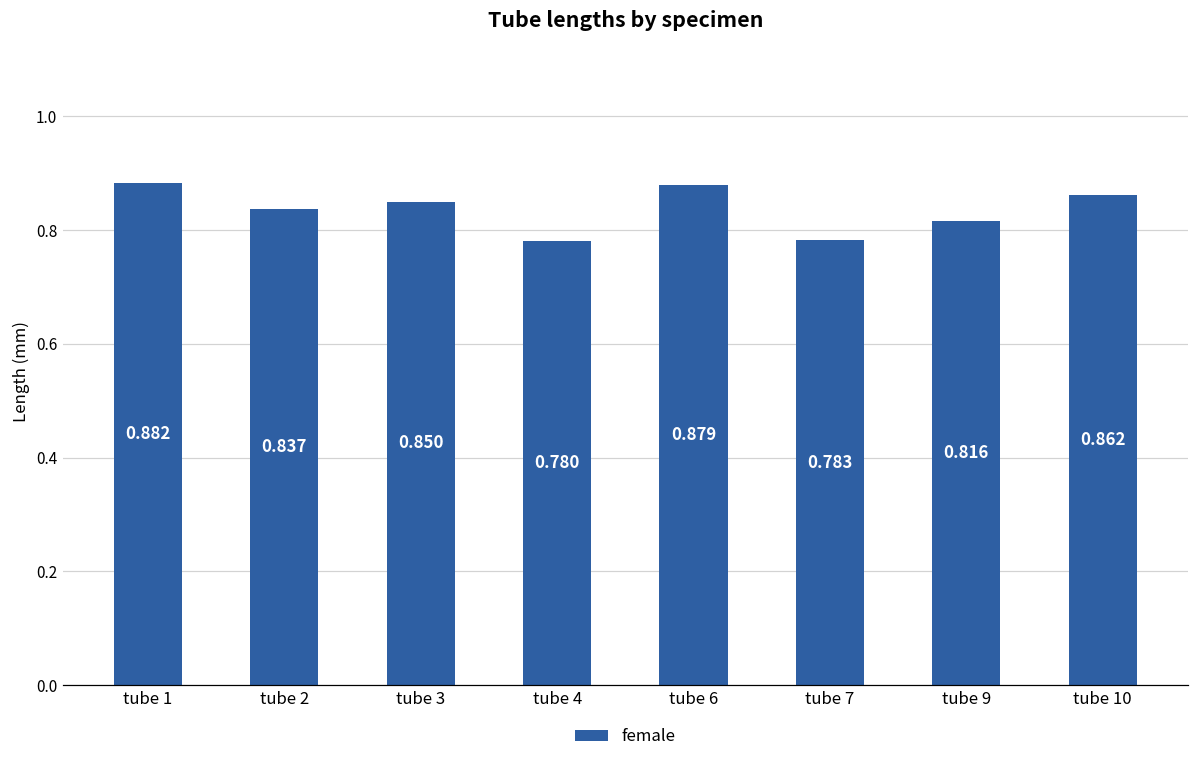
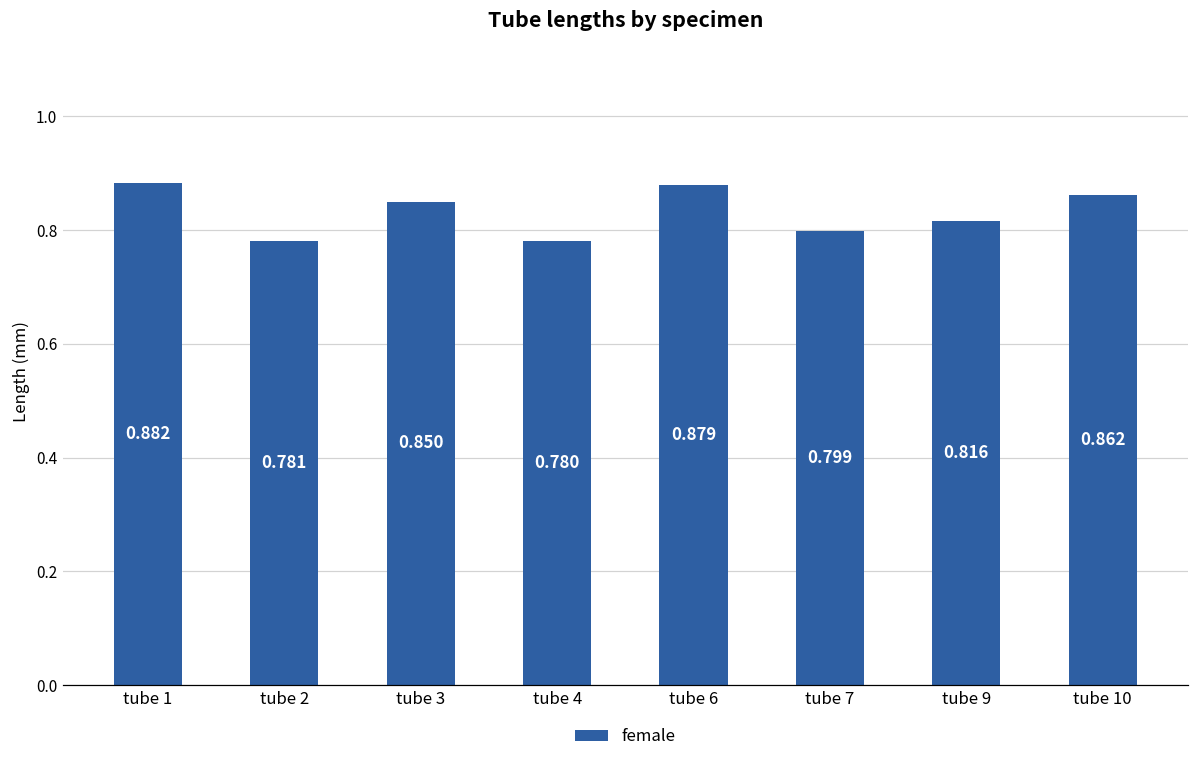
  {
    "tube 1": 0.882,
-   "tube 2": 0.837,
+   "tube 2": 0.781,
    "tube 3": 0.850,
    "tube 4": 0.780,
    "tube 6": 0.879,
-   "tube 7": 0.783,
+   "tube 7": 0.799,
    "tube 9": 0.816,
    "tube 10": 0.862
  }
